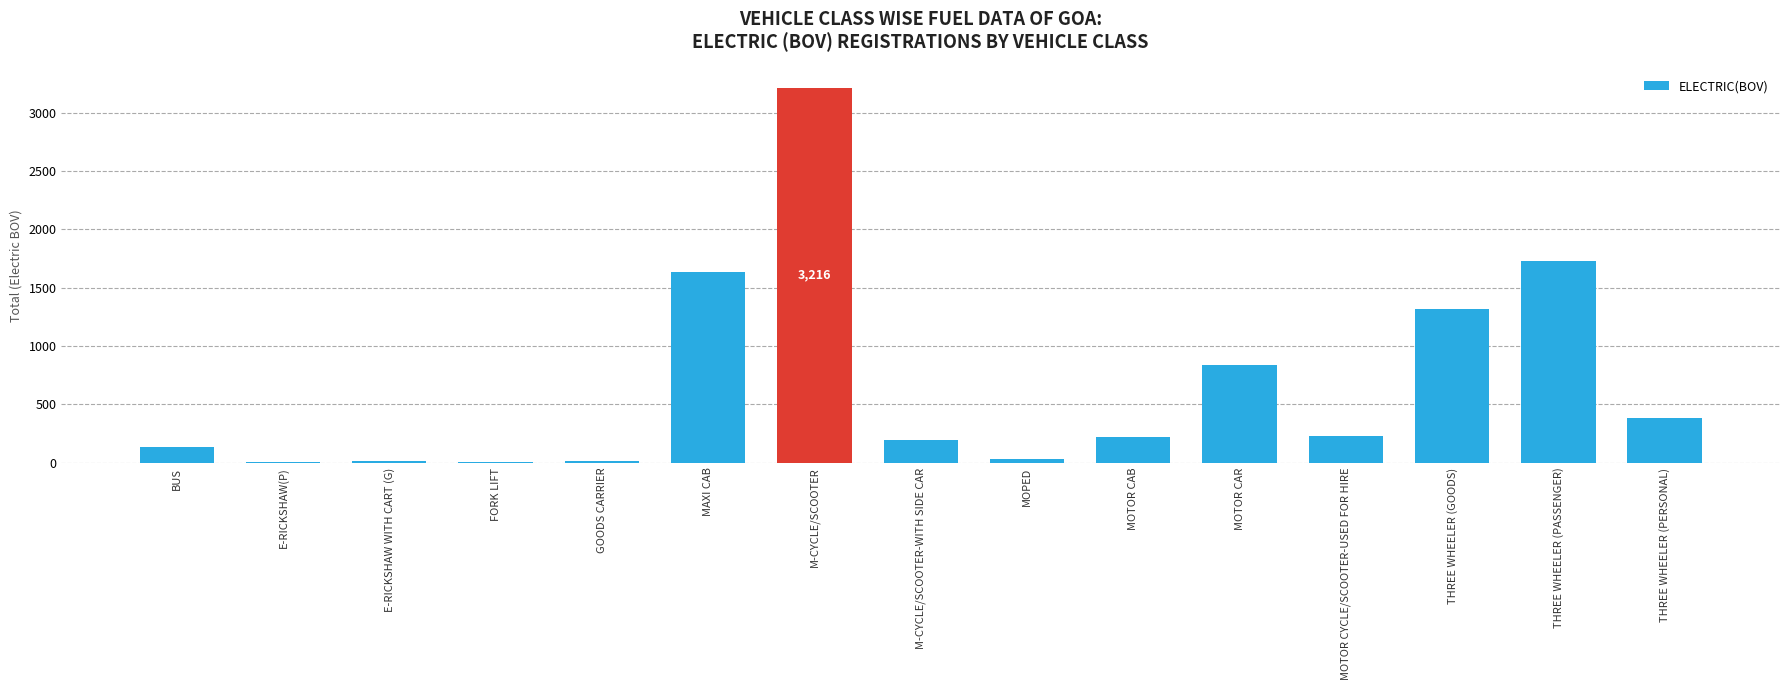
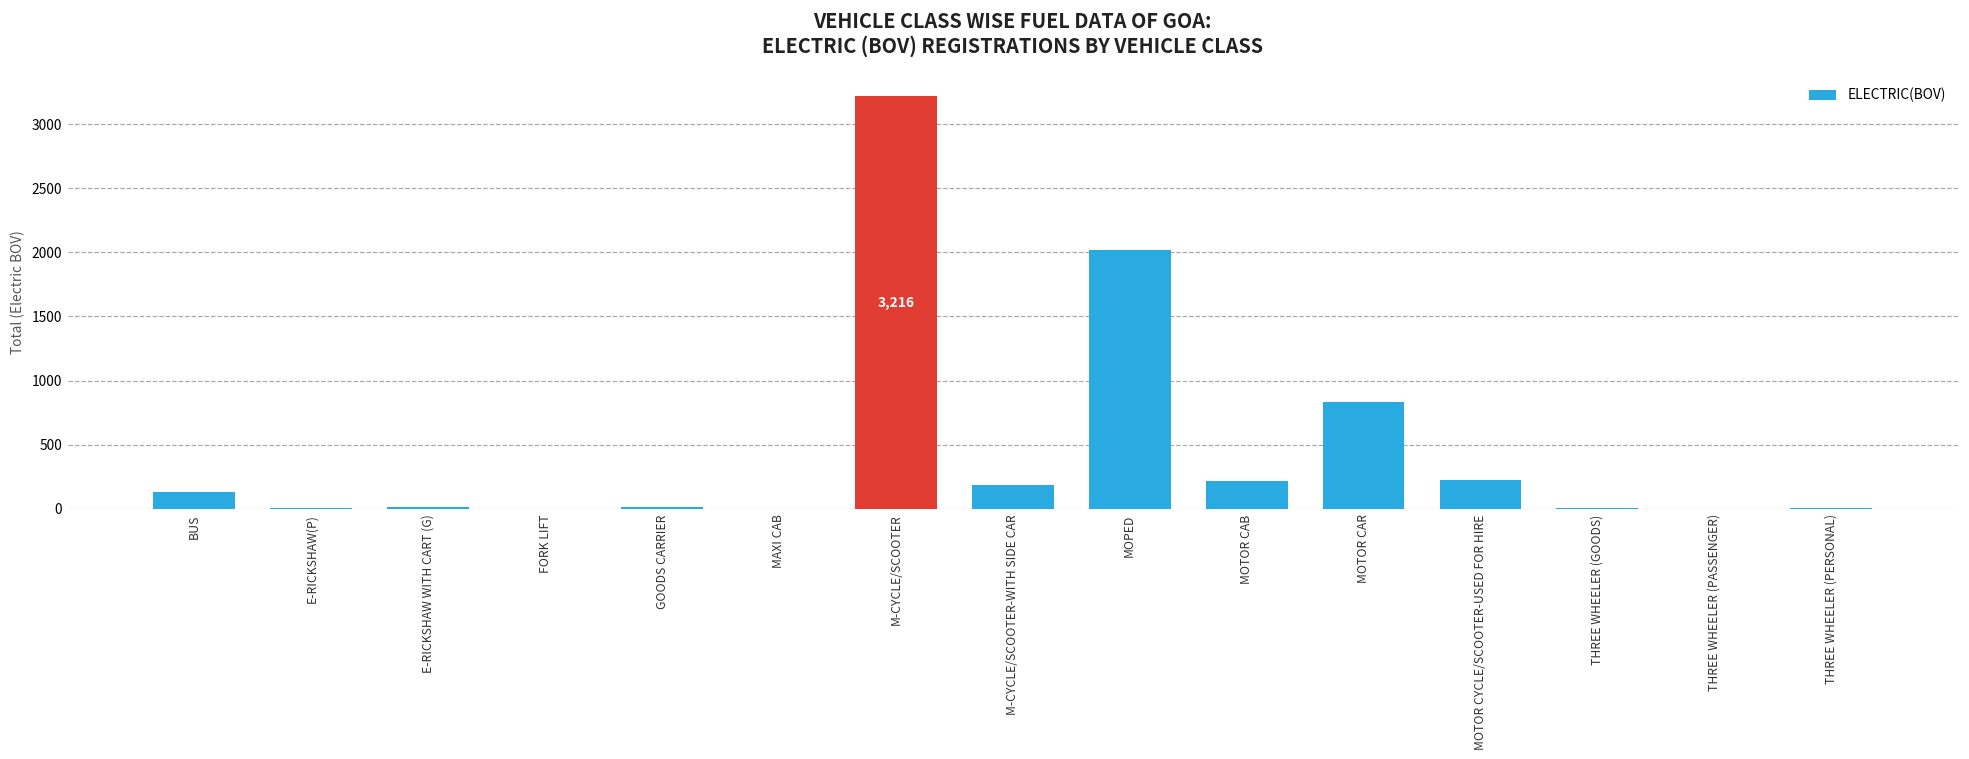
  {
    "BUS": 130,
-   "MAXI CAB": 1640,
+   "MAXI CAB": 0,
    "M-CYCLE/SCOOTER-WITH SIDE CAR": 190,
-   "MOPED": 30,
+   "MOPED": 2020,
    "MOTOR CAB": 220,
    "MOTOR CAR": 830,
    "MOTOR CYCLE/SCOOTER-USED FOR HIRE": 230,
-   "THREE WHEELER (GOODS)": 1310,
-   "THREE WHEELER (PASSENGER)": 1730,
-   "THREE WHEELER (PERSONAL)": 390
+   "THREE WHEELER (GOODS)": 0,
+   "THREE WHEELER (PASSENGER)": 0,
+   "THREE WHEELER (PERSONAL)": 0
  }
